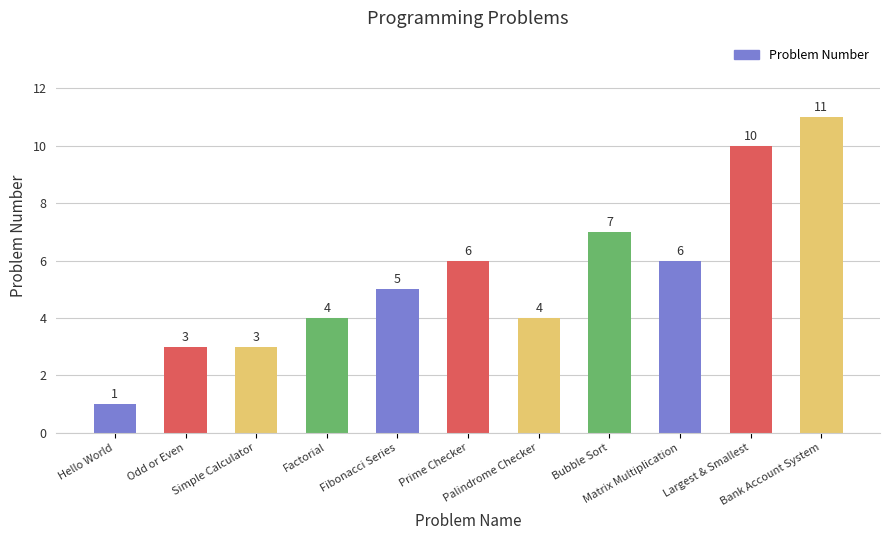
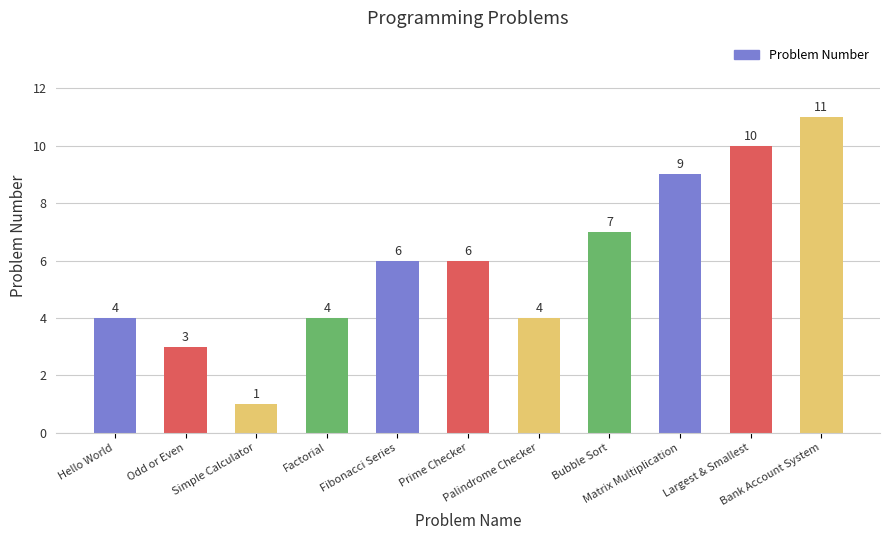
  {
-   "Hello World": 1,
+   "Hello World": 4,
    "Odd or Even": 3,
-   "Simple Calculator": 3,
+   "Simple Calculator": 1,
    "Factorial": 4,
-   "Fibonacci Series": 5,
+   "Fibonacci Series": 6,
    "Prime Checker": 6,
    "Palindrome Checker": 4,
    "Bubble Sort": 7,
-   "Matrix Multiplication": 6,
+   "Matrix Multiplication": 9,
    "Largest & Smallest": 10,
    "Bank Account System": 11
  }
